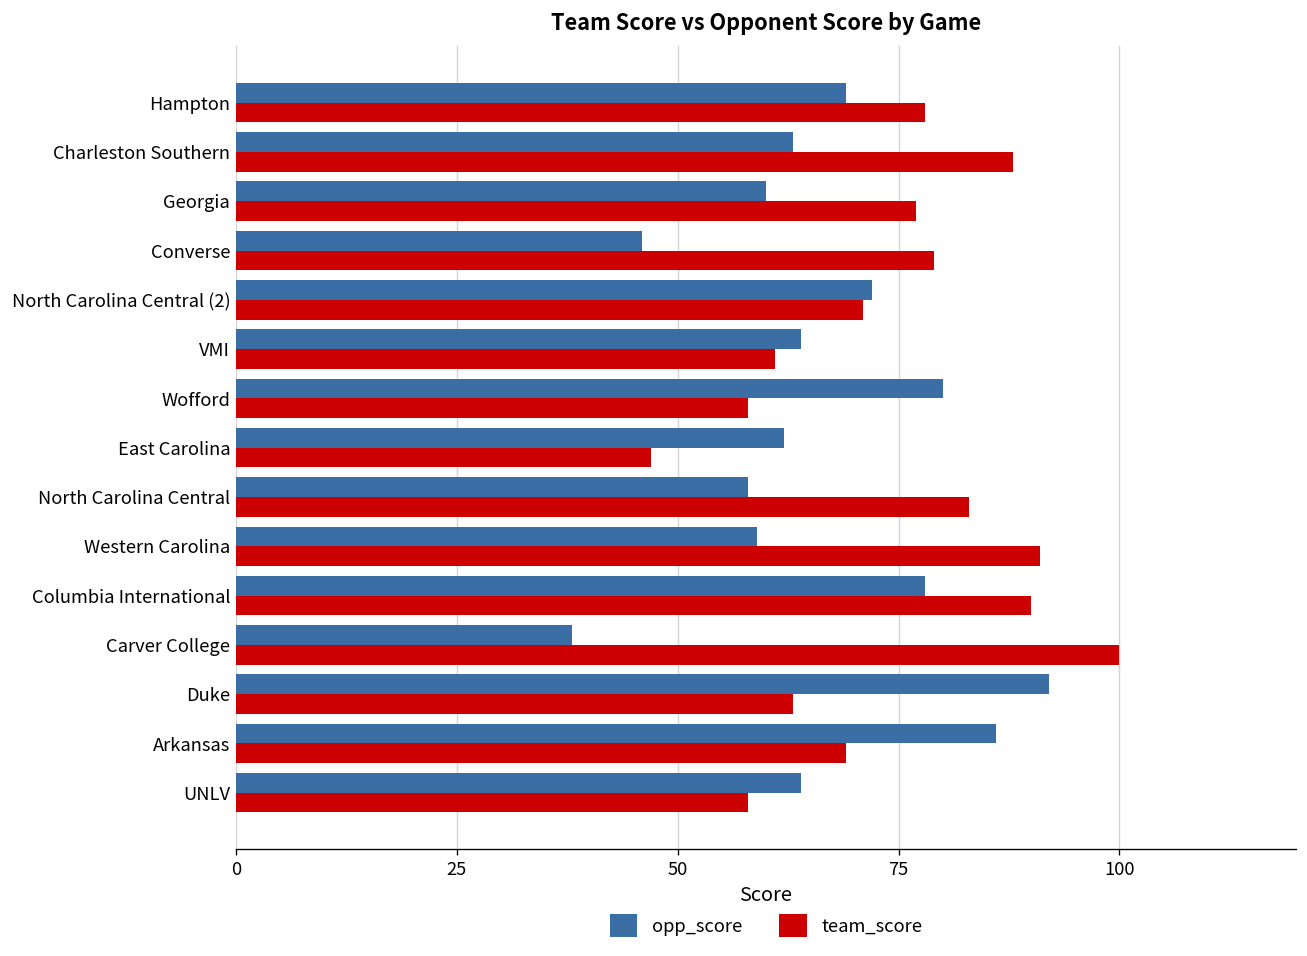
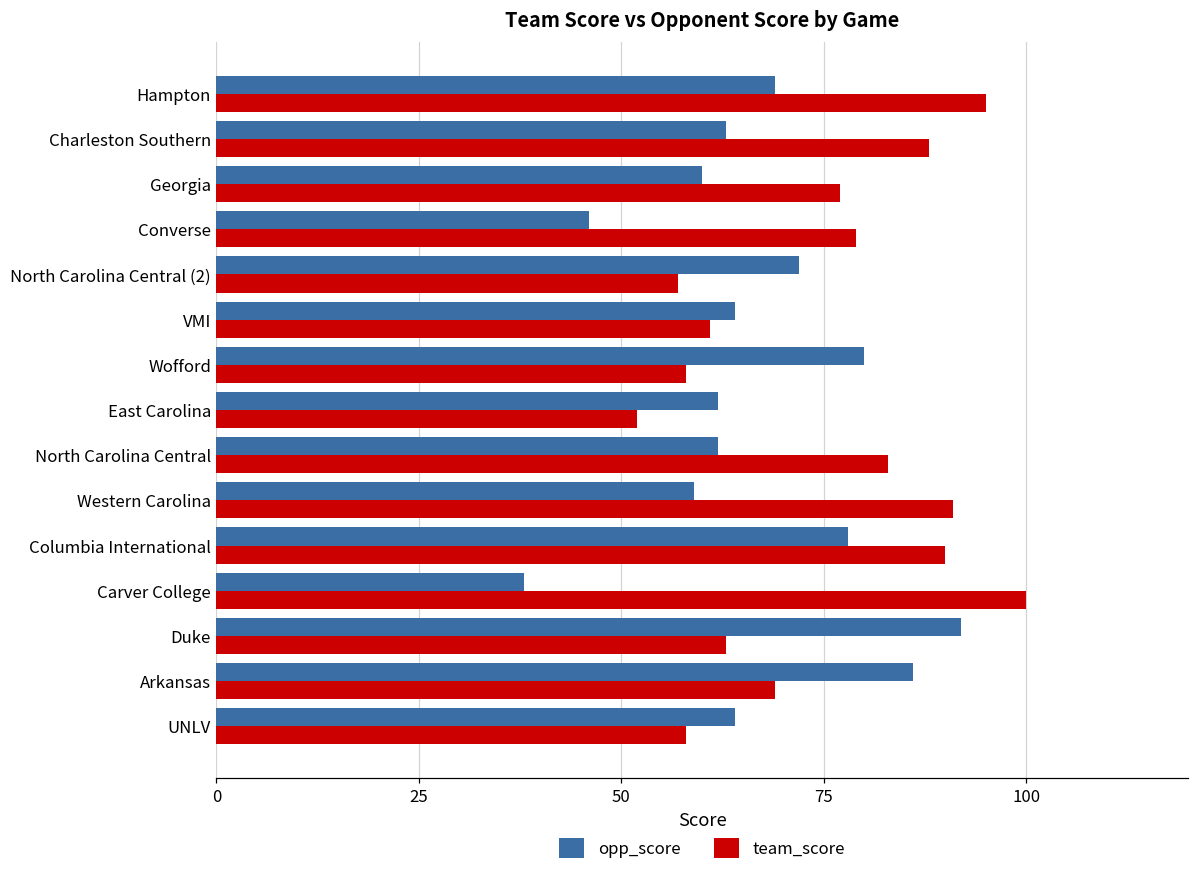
  {
    "opp_score": {
      "Hampton": 69,
      "Charleston Southern": 63,
      "Georgia": 60,
      "Converse": 46,
      "North Carolina Central (2)": 72,
      "VMI": 64,
      "Wofford": 80,
      "East Carolina": 62,
-     "North Carolina Central": 58,
+     "North Carolina Central": 62,
      "Western Carolina": 59,
      "Columbia International": 78,
      "Carver College": 38,
      "Duke": 92,
      "Arkansas": 86,
      "UNLV": 64
    },
    "team_score": {
-     "Hampton": 78,
+     "Hampton": 95,
      "Charleston Southern": 88,
      "Georgia": 77,
      "Converse": 79,
-     "North Carolina Central (2)": 71,
+     "North Carolina Central (2)": 57,
      "VMI": 61,
      "Wofford": 58,
-     "East Carolina": 47,
+     "East Carolina": 52,
      "North Carolina Central": 83,
      "Western Carolina": 91,
      "Columbia International": 90,
      "Carver College": 100,
      "Duke": 63,
      "Arkansas": 69,
      "UNLV": 58
    }
  }
